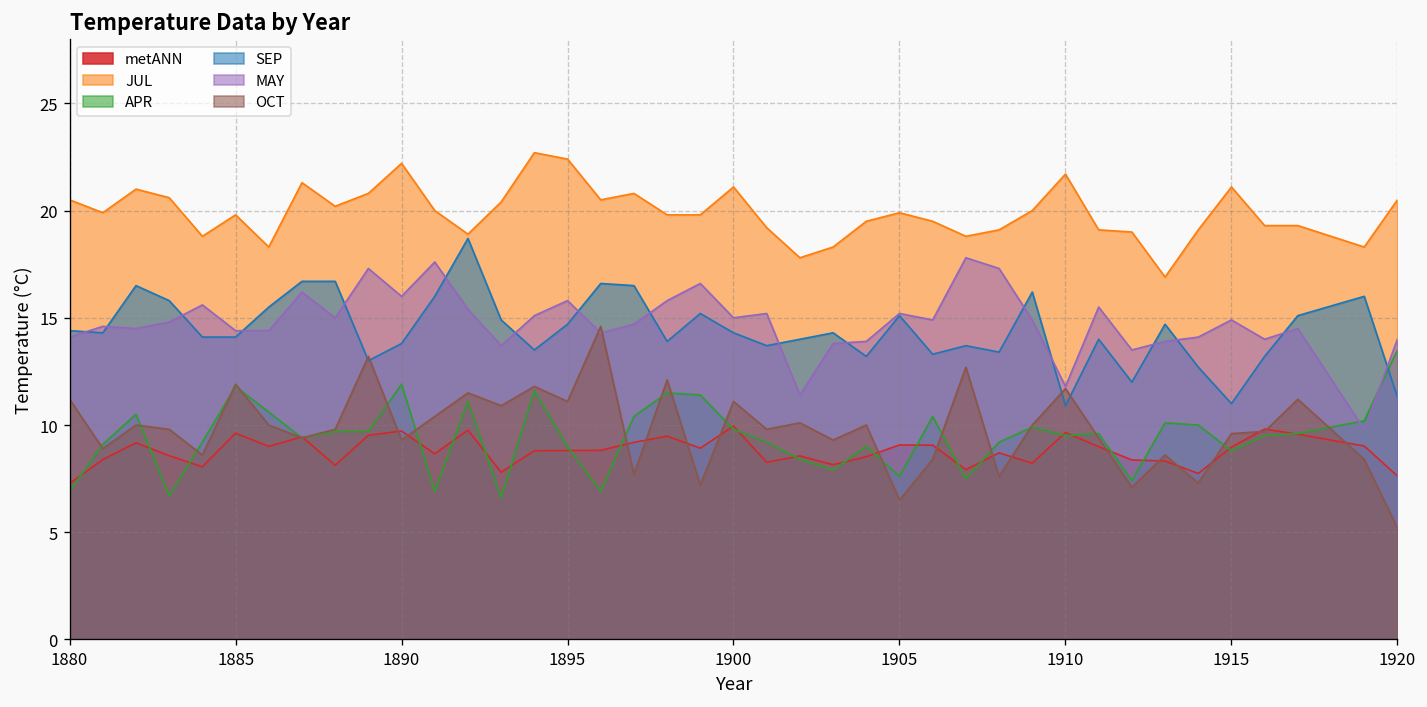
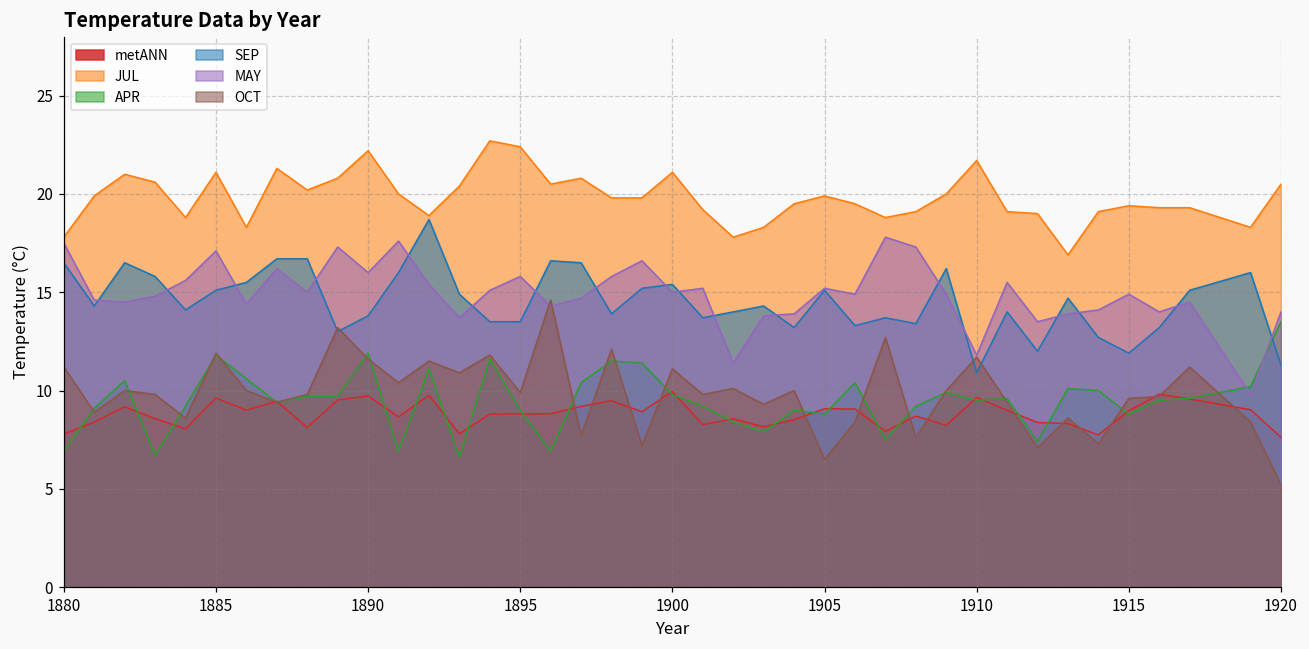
  {
    "metANN": {
-     "1880": 7.3,
+     "1880": 7.8,
      "1885": 9.6,
      "1890": 9.7,
      "1895": 8.8,
      "1900": 10.0,
      "1905": 9.1,
      "1910": 9.7,
      "1915": 9.0,
      "1920": 7.6
    },
    "JUL": {
-     "1880": 20.5,
-     "1885": 19.8,
+     "1880": 17.8,
+     "1885": 21.1,
      "1890": 22.2,
      "1895": 22.4,
      "1900": 21.1,
      "1905": 19.9,
      "1910": 21.7,
-     "1915": 21.1,
+     "1915": 19.4,
      "1920": 20.5
    },
    "APR": {
      "1880": 6.9,
      "1890": 11.9,
      "1895": 9.0,
      "1900": 9.8,
-     "1905": 7.6,
+     "1905": 8.8,
      "1910": 9.5,
      "1915": 8.8,
      "1920": 13.5
    },
    "SEP": {
-     "1880": 14.4,
-     "1885": 14.1,
+     "1880": 16.5,
+     "1885": 15.1,
      "1890": 13.8,
-     "1895": 14.7,
-     "1900": 14.3,
+     "1895": 13.5,
+     "1900": 15.4,
      "1910": 10.9,
-     "1915": 11.0,
+     "1915": 11.9,
      "1920": 11.3
    },
    "MAY": {
-     "1880": 14.1,
-     "1885": 14.4,
+     "1880": 17.5,
+     "1885": 17.1,
      "1890": 16.0,
      "1895": 15.8,
      "1900": 15.0,
      "1915": 14.9,
      "1920": 14.0
    },
    "OCT": {
      "1880": 11.2,
-     "1890": 9.3,
-     "1895": 11.1,
+     "1890": 11.6,
+     "1895": 9.9,
      "1900": 11.1,
      "1905": 6.5,
      "1915": 9.6,
      "1920": 5.2
    }
  }
